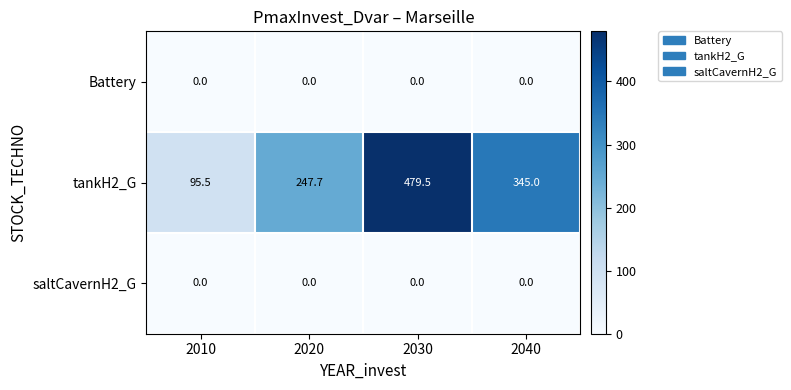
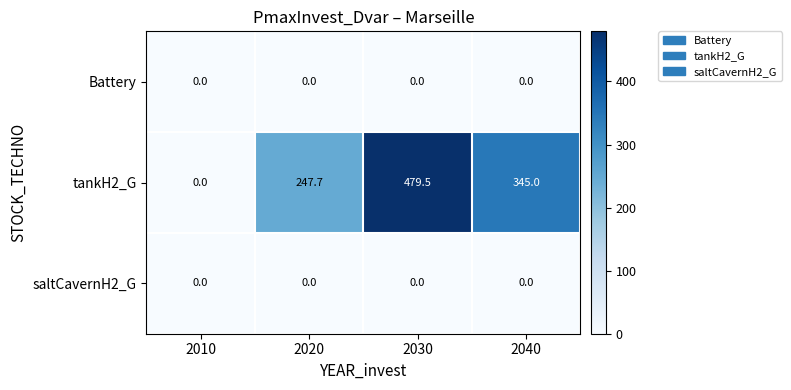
  {
    "Battery": {
      "2010": 0.0,
      "2020": 0.0,
      "2030": 0.0,
      "2040": 0.0
    },
    "tankH2_G": {
-     "2010": 95.5,
+     "2010": 0.0,
      "2020": 247.7,
      "2030": 479.5,
      "2040": 345.0
    },
    "saltCavernH2_G": {
      "2010": 0.0,
      "2020": 0.0,
      "2030": 0.0,
      "2040": 0.0
    }
  }
